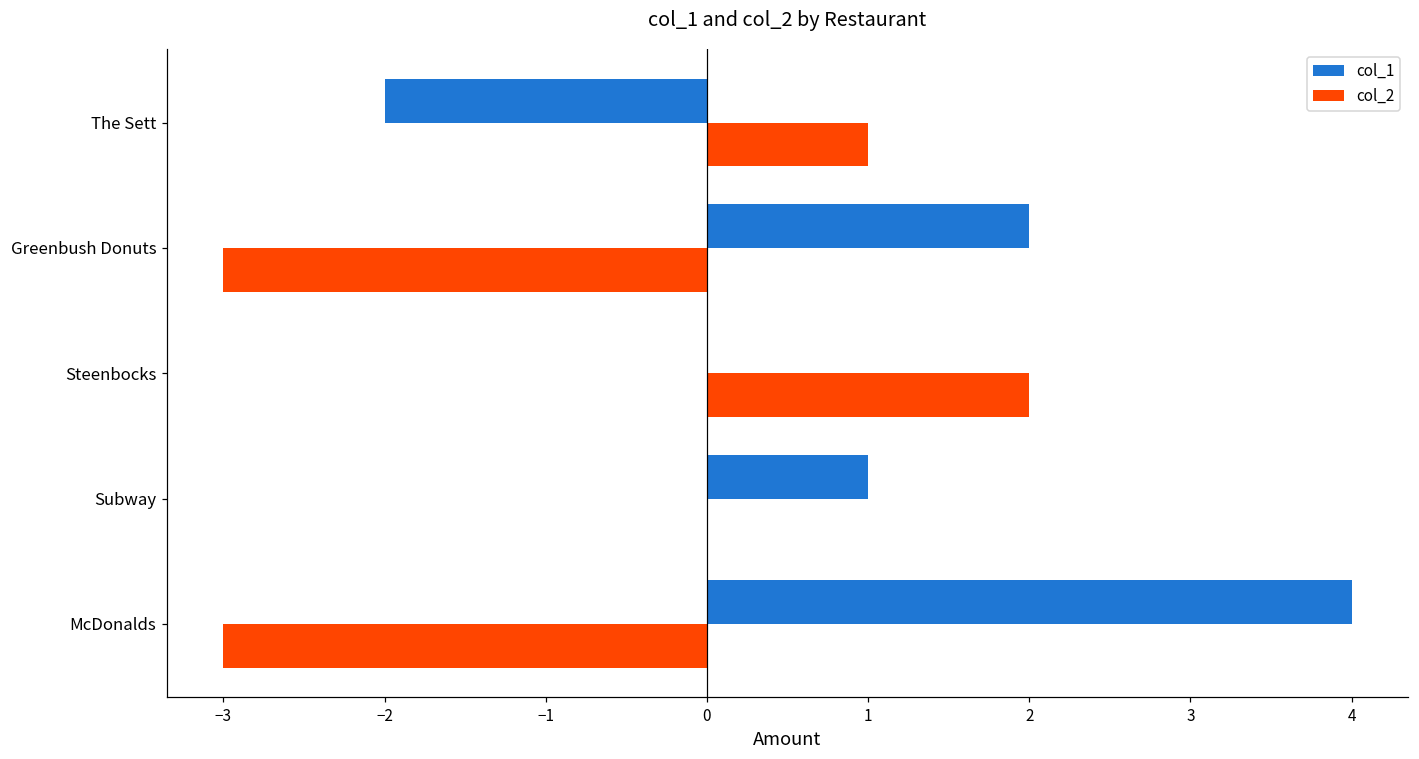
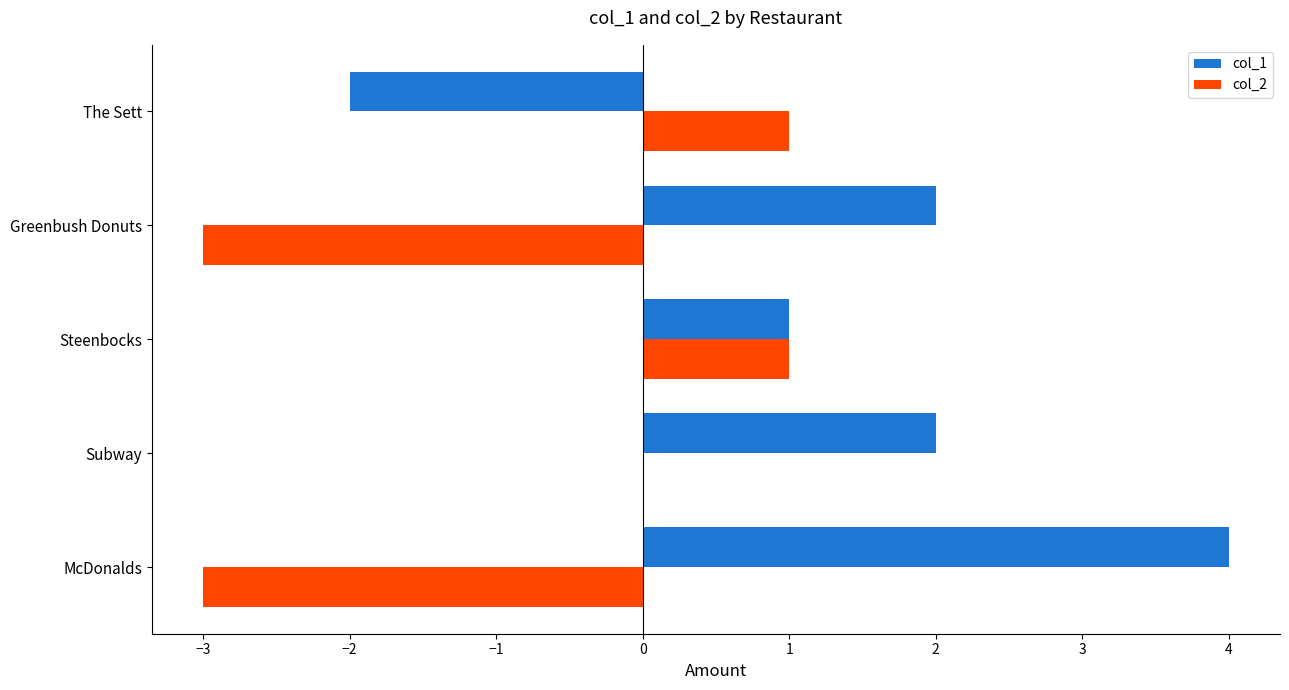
  {
    "col_1": {
      "The Sett": -2,
      "Greenbush Donuts": 2,
-     "Steenbocks": 0,
-     "Subway": 1,
+     "Steenbocks": 1,
+     "Subway": 2,
      "McDonalds": 4
    },
    "col_2": {
      "The Sett": 1,
      "Greenbush Donuts": -3,
-     "Steenbocks": 2,
+     "Steenbocks": 1,
      "Subway": 0,
      "McDonalds": -3
    }
  }
